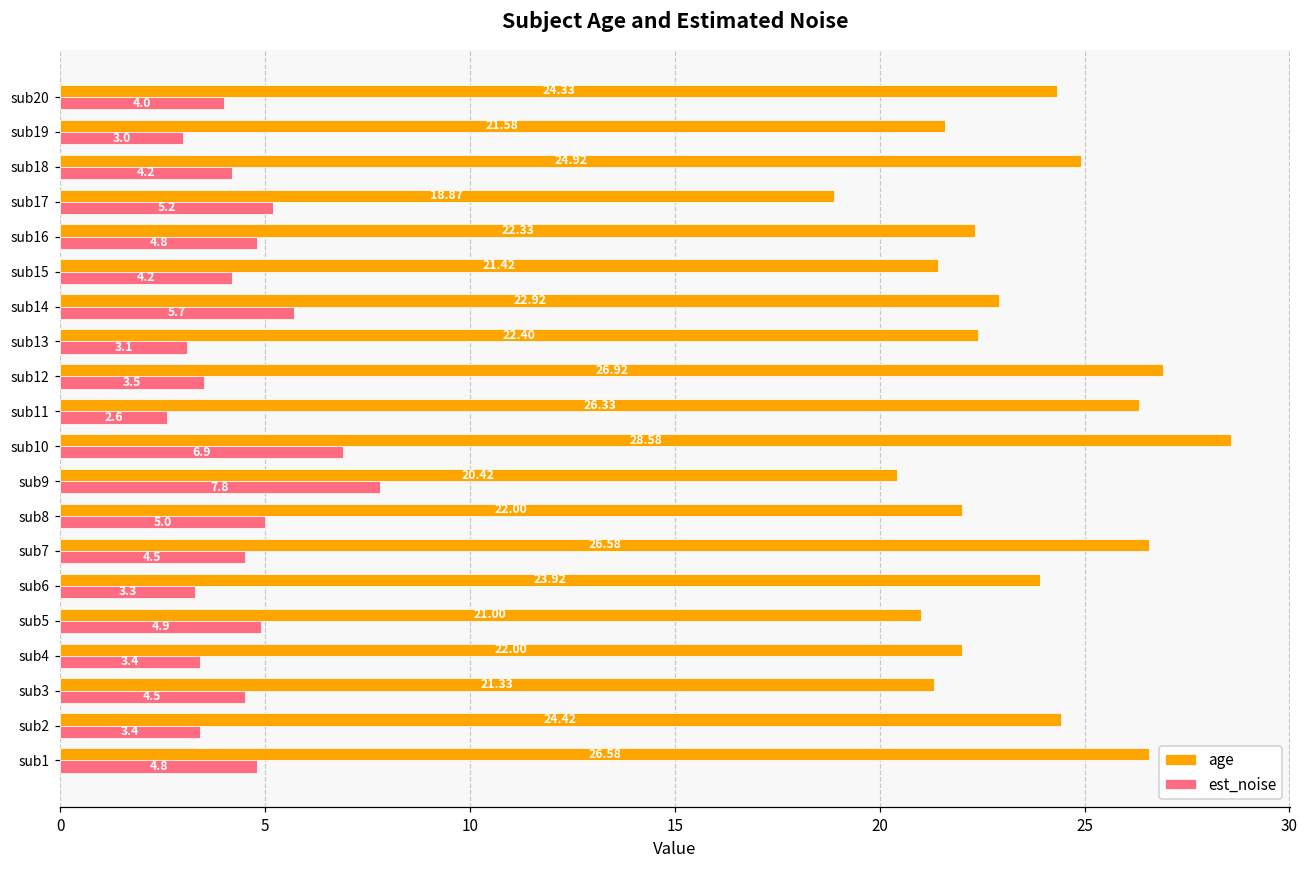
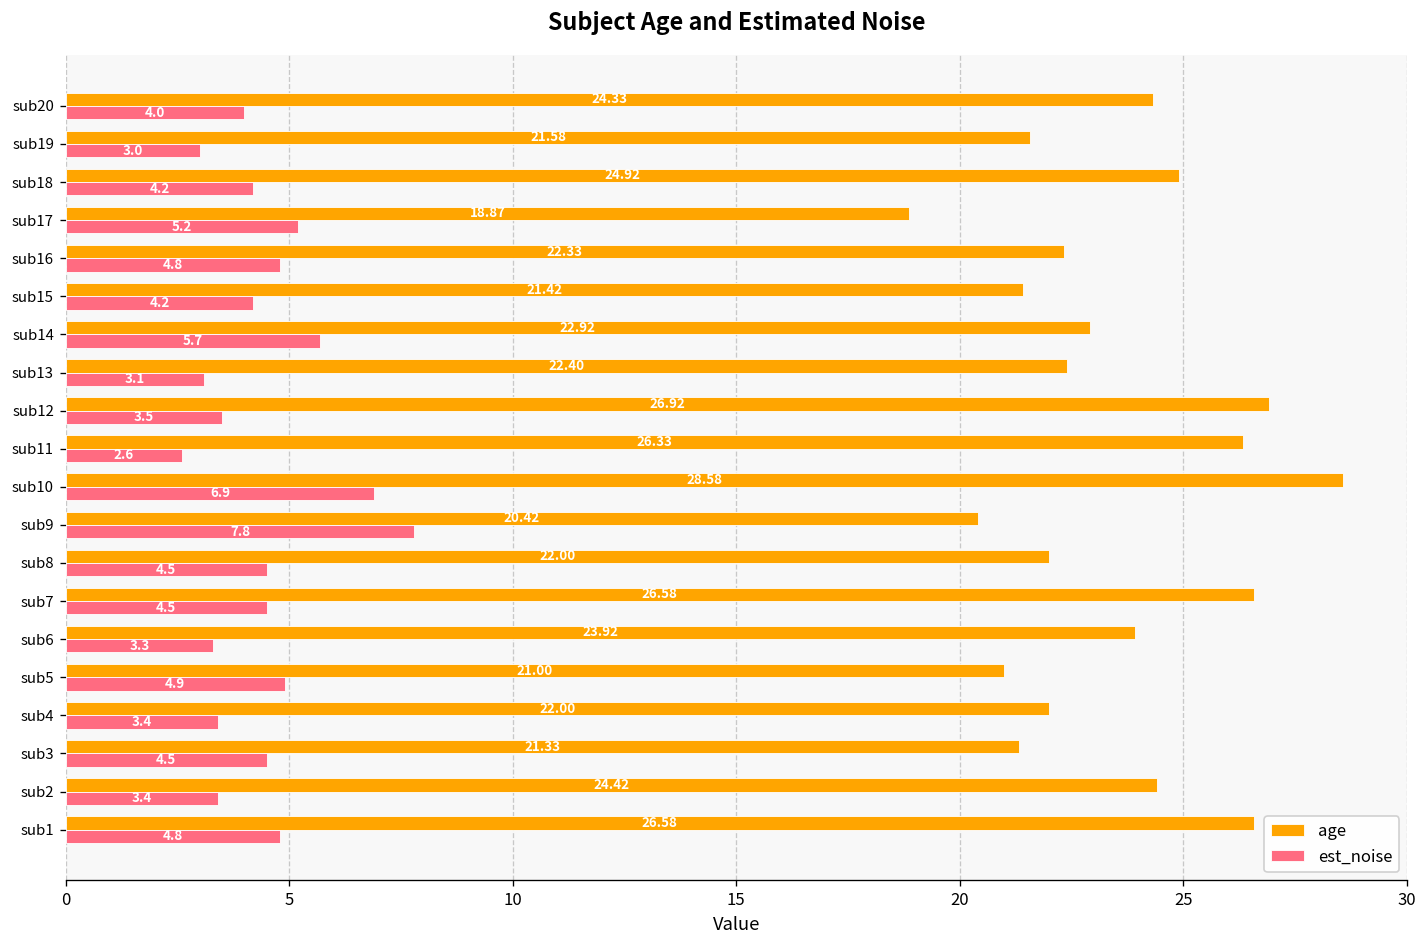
  {
    "age": {
      "sub20": 24.33,
      "sub19": 21.58,
      "sub18": 24.92,
      "sub17": 18.87,
      "sub16": 22.33,
      "sub15": 21.42,
      "sub14": 22.92,
      "sub13": 22.40,
      "sub12": 26.92,
      "sub11": 26.33,
      "sub10": 28.58,
      "sub9": 20.42,
      "sub8": 22.00,
      "sub7": 26.58,
      "sub6": 23.92,
      "sub5": 21.00,
      "sub4": 22.00,
      "sub3": 21.33,
      "sub2": 24.42,
      "sub1": 26.58
    },
    "est_noise": {
      "sub20": 4.0,
      "sub19": 3.0,
      "sub18": 4.2,
      "sub17": 5.2,
      "sub16": 4.8,
      "sub15": 4.2,
      "sub14": 5.7,
      "sub13": 3.1,
      "sub12": 3.5,
      "sub11": 2.6,
      "sub10": 6.9,
      "sub9": 7.8,
-     "sub8": 5.0,
+     "sub8": 4.5,
      "sub7": 4.5,
      "sub6": 3.3,
      "sub5": 4.9,
      "sub4": 3.4,
      "sub3": 4.5,
      "sub2": 3.4,
      "sub1": 4.8
    }
  }
